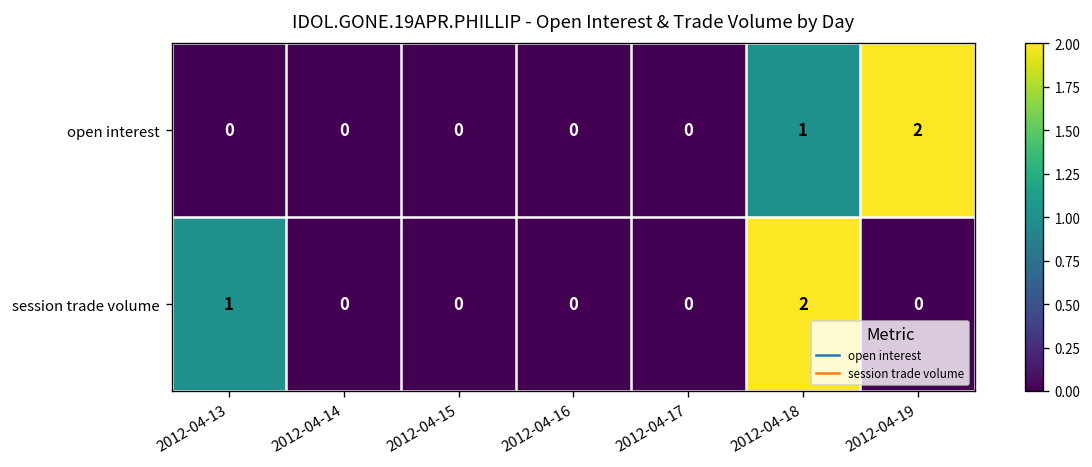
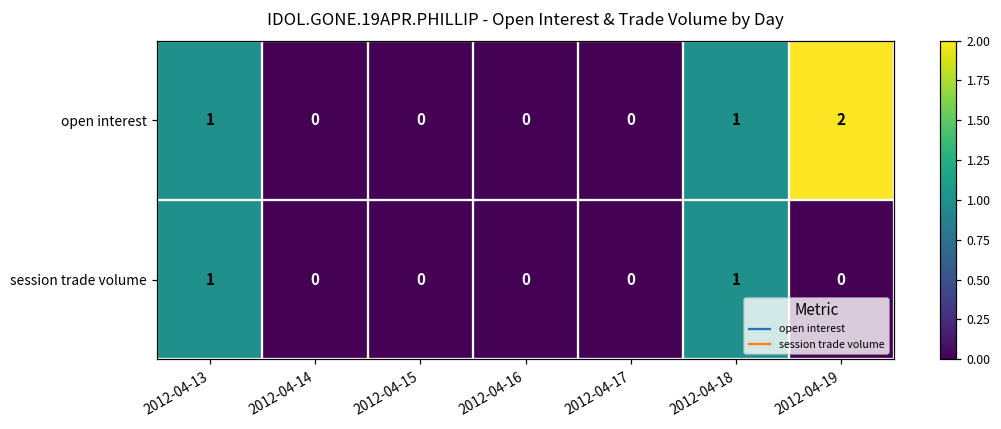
  {
    "open interest": {
-     "2012-04-13": 0,
+     "2012-04-13": 1,
      "2012-04-14": 0,
      "2012-04-15": 0,
      "2012-04-16": 0,
      "2012-04-17": 0,
      "2012-04-18": 1,
      "2012-04-19": 2
    },
    "session trade volume": {
      "2012-04-13": 1,
      "2012-04-14": 0,
      "2012-04-15": 0,
      "2012-04-16": 0,
      "2012-04-17": 0,
-     "2012-04-18": 2,
+     "2012-04-18": 1,
      "2012-04-19": 0
    }
  }
